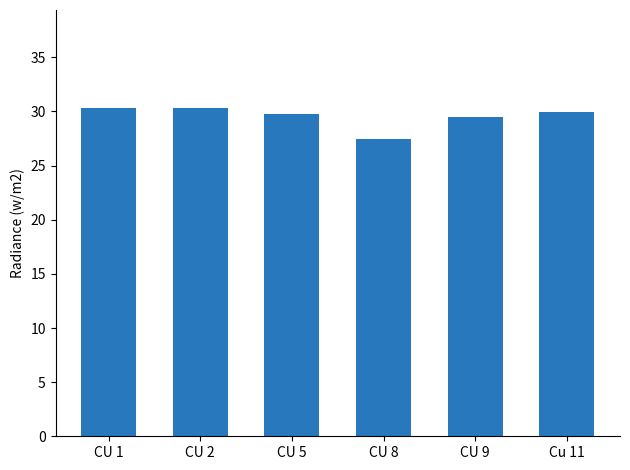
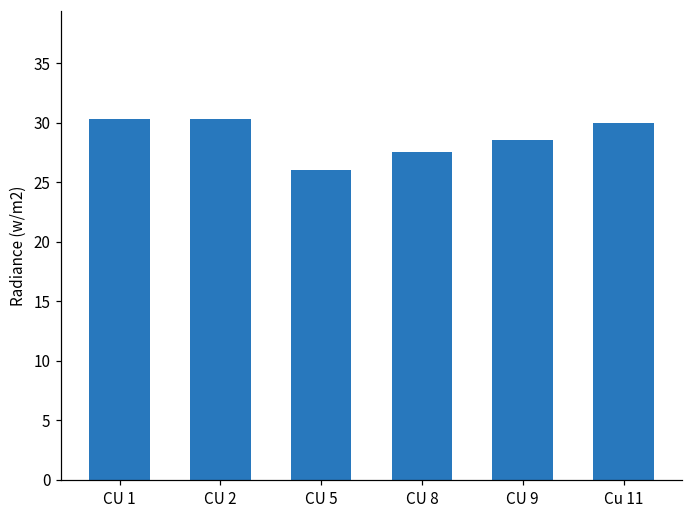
  {
    "CU 1": 30.3,
    "CU 2": 30.3,
-   "CU 5": 29.8,
+   "CU 5": 26.1,
    "CU 8": 27.5,
-   "CU 9": 29.5,
+   "CU 9": 28.6,
    "Cu 11": 30.0
  }
